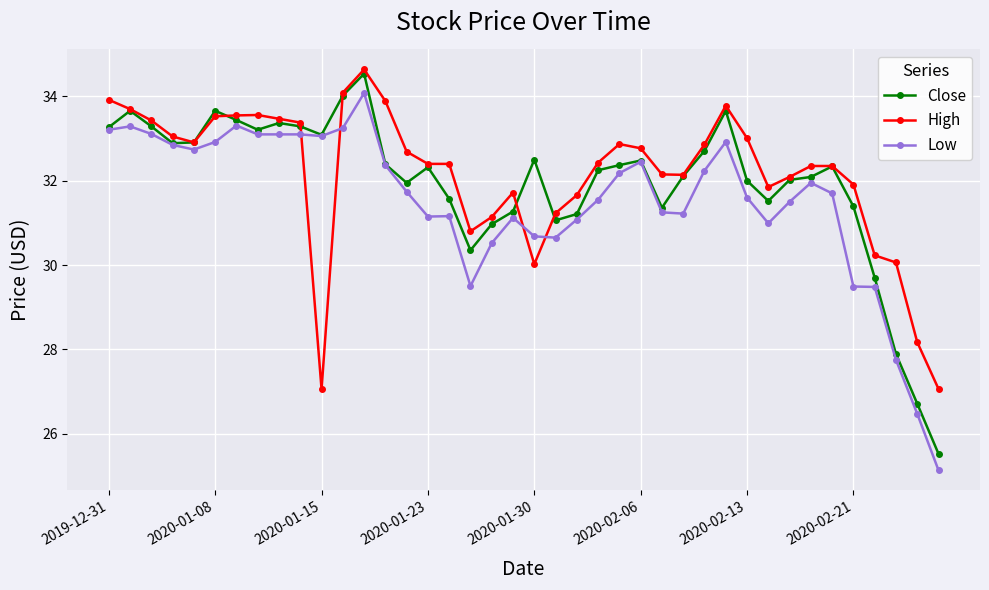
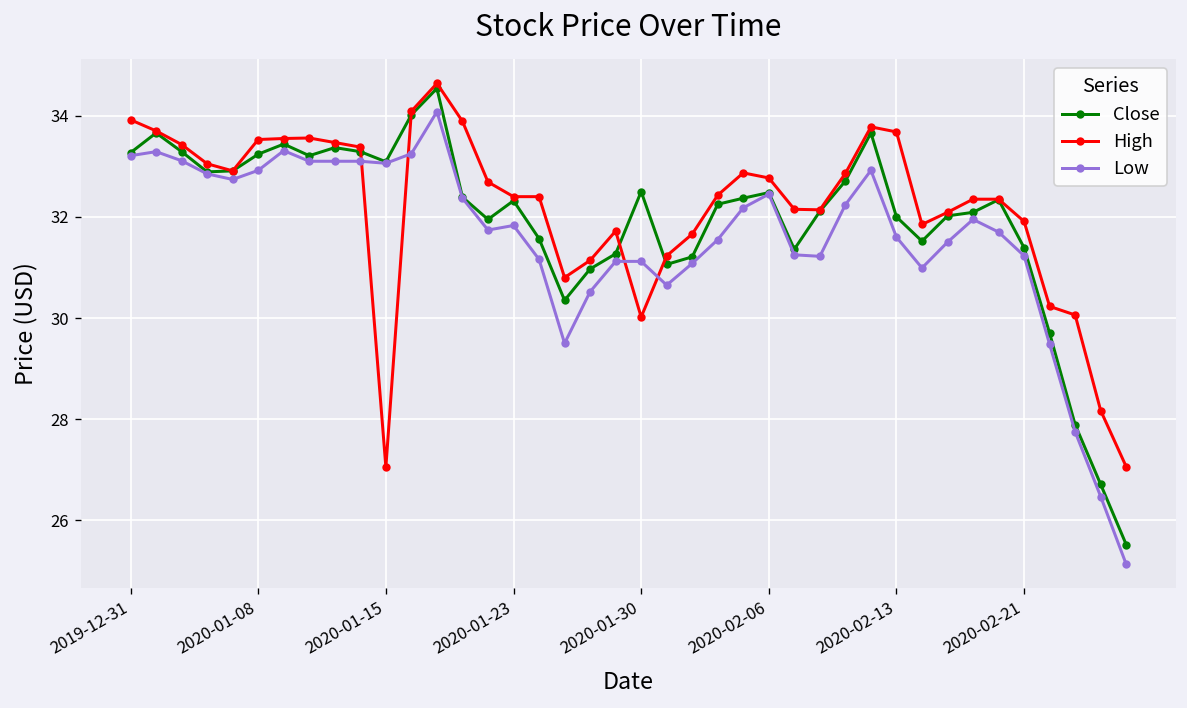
  {
    "Close": {
-     "2020-01-08": 33.7,
+     "2020-01-08": 33.2,
      "2020-01-23": 32.3,
      "2020-01-30": 32.5,
      "2020-02-13": 32.0,
      "2020-02-21": 31.4
    },
    "High": {
      "2019-12-31": 33.9,
      "2020-01-08": 33.5,
      "2020-01-15": 27.1,
      "2020-01-23": 32.4,
      "2020-01-30": 30.0,
      "2020-02-06": 32.8,
-     "2020-02-13": 33.0,
+     "2020-02-13": 33.7,
      "2020-02-21": 31.9
    },
    "Low": {
      "2020-01-08": 32.9,
-     "2020-01-23": 31.2,
-     "2020-01-30": 30.7,
+     "2020-01-23": 31.8,
+     "2020-01-30": 31.1,
      "2020-02-13": 31.6,
-     "2020-02-21": 29.5
+     "2020-02-21": 31.2
    }
  }
